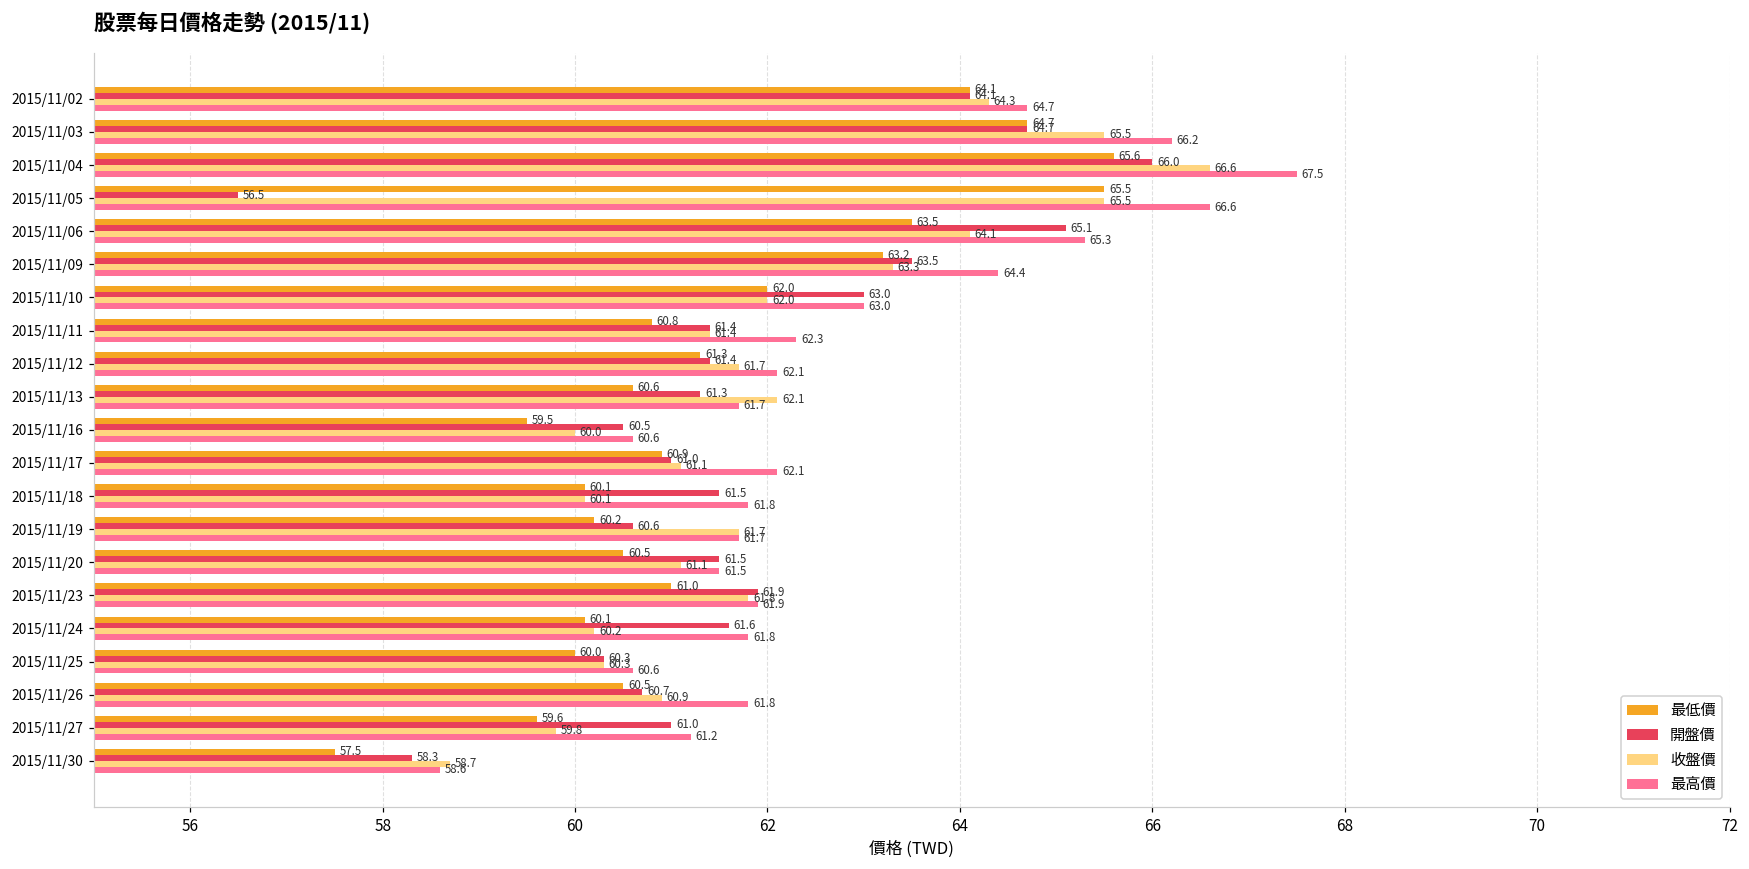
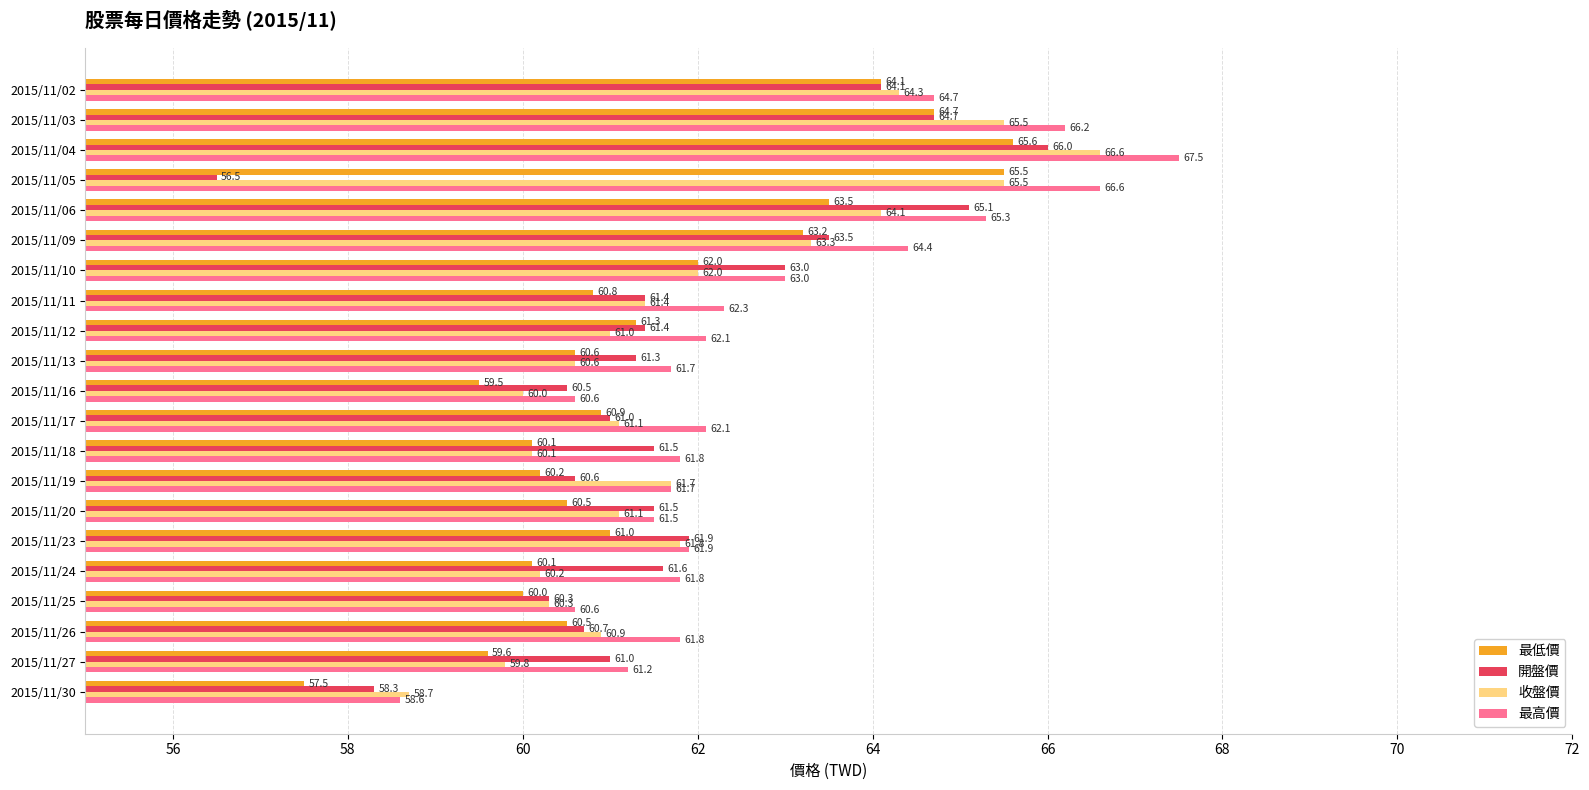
  {
    "最低價": {
      "2015/11/04": 65.6,
      "2015/11/05": 65.5,
      "2015/11/06": 63.5,
      "2015/11/09": 63.2,
      "2015/11/10": 62.0,
      "2015/11/11": 60.8,
      "2015/11/13": 60.6,
      "2015/11/16": 59.5,
      "2015/11/18": 60.1,
      "2015/11/19": 60.2,
      "2015/11/20": 60.5,
      "2015/11/23": 61.0,
      "2015/11/24": 60.1,
      "2015/11/25": 60.0,
      "2015/11/26": 60.5,
      "2015/11/27": 59.6,
      "2015/11/30": 57.5
    },
    "開盤價": {
      "2015/11/04": 66.0,
      "2015/11/05": 56.5,
      "2015/11/06": 65.1,
      "2015/11/09": 63.5,
      "2015/11/10": 63.0,
      "2015/11/13": 61.3,
      "2015/11/16": 60.5,
      "2015/11/18": 61.5,
      "2015/11/19": 60.6,
      "2015/11/20": 61.5,
      "2015/11/24": 61.6,
      "2015/11/26": 60.7,
      "2015/11/27": 61.0,
      "2015/11/30": 58.3
    },
    "收盤價": {
      "2015/11/02": 64.3,
      "2015/11/03": 65.5,
      "2015/11/04": 66.6,
      "2015/11/05": 65.5,
      "2015/11/06": 64.1,
      "2015/11/09": 63.3,
      "2015/11/10": 62.0,
-     "2015/11/12": 61.7,
-     "2015/11/13": 62.1,
+     "2015/11/12": 61.0,
+     "2015/11/13": 60.6,
      "2015/11/16": 60.0,
      "2015/11/18": 60.1,
      "2015/11/20": 61.1,
      "2015/11/24": 60.2,
      "2015/11/26": 60.9,
      "2015/11/27": 59.8
    },
    "最高價": {
      "2015/11/02": 64.7,
      "2015/11/03": 66.2,
      "2015/11/04": 67.5,
      "2015/11/05": 66.6,
      "2015/11/06": 65.3,
      "2015/11/09": 64.4,
      "2015/11/10": 63.0,
      "2015/11/11": 62.3,
      "2015/11/12": 62.1,
      "2015/11/13": 61.7,
      "2015/11/16": 60.6,
      "2015/11/17": 62.1,
      "2015/11/18": 61.8,
      "2015/11/20": 61.5,
      "2015/11/24": 61.8,
      "2015/11/25": 60.6,
      "2015/11/26": 61.8,
      "2015/11/27": 61.2
    }
  }
